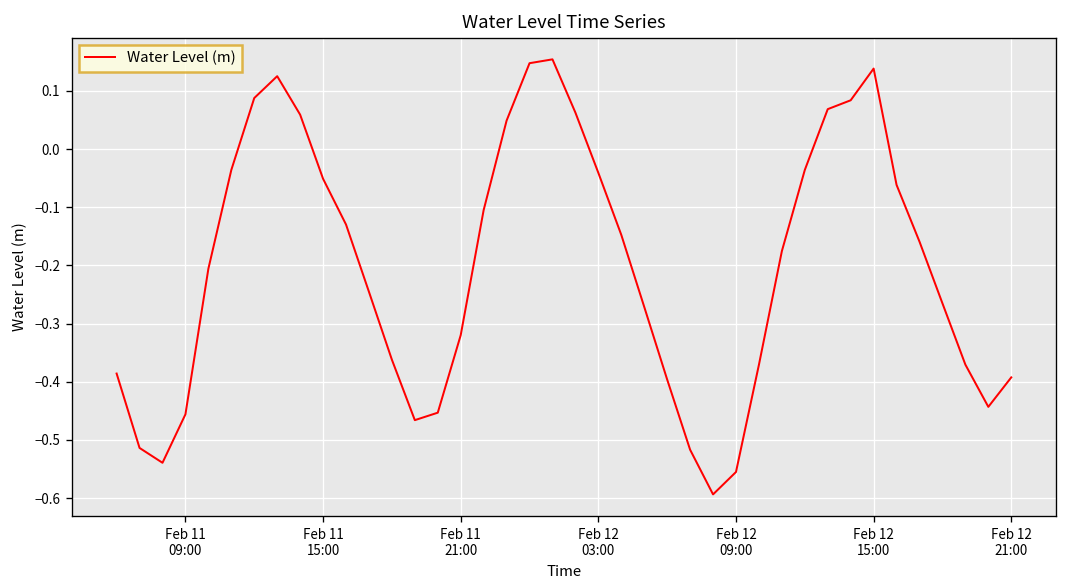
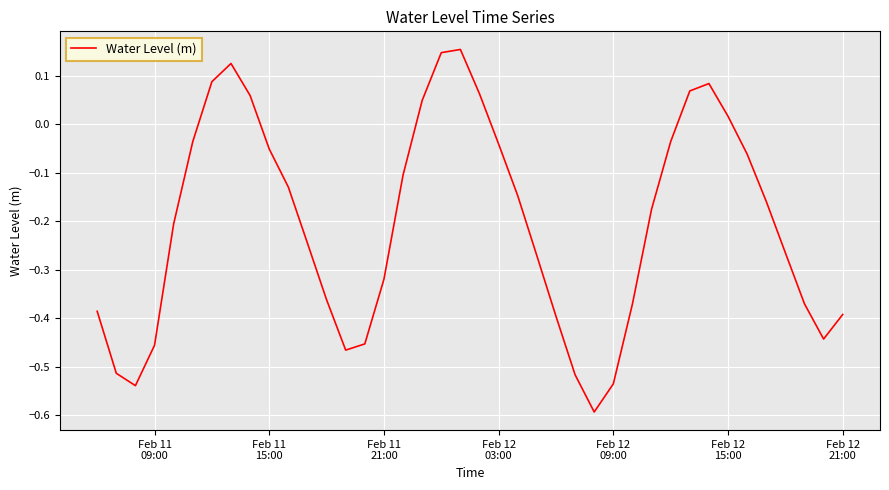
  {
    "Feb 11 09:00": -0.46,
    "Feb 11 15:00": -0.05,
    "Feb 11 21:00": -0.32,
    "Feb 12 03:00": -0.04,
-   "Feb 12 09:00": -0.56,
-   "Feb 12 15:00": 0.14,
+   "Feb 12 09:00": -0.54,
+   "Feb 12 15:00": 0.02,
    "Feb 12 21:00": -0.39
  }
